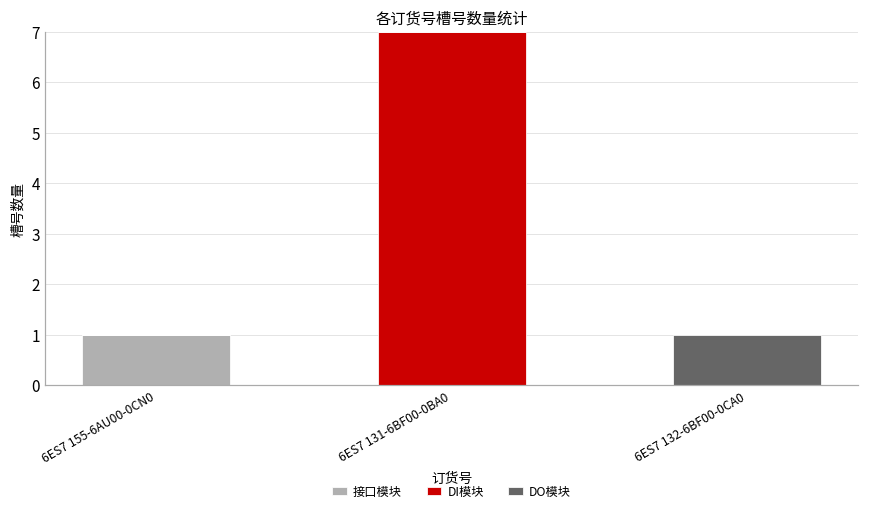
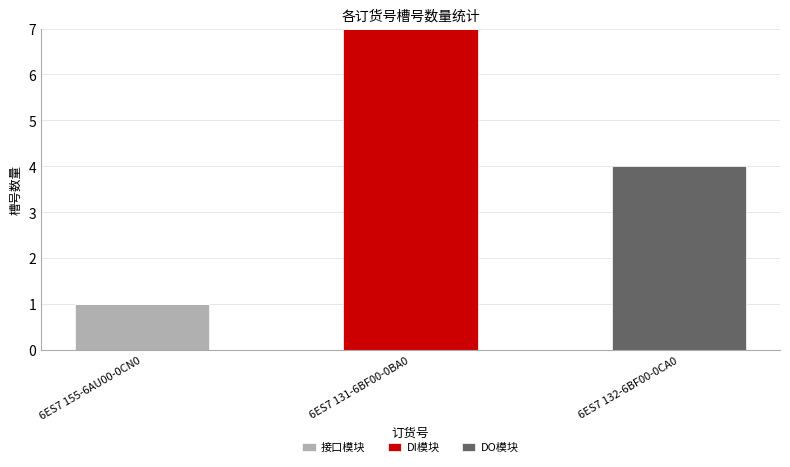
  {
    "接口模块": {
      "6ES7 155-6AU00-0CN0": 1,
      "6ES7 131-6BF00-0BA0": 0,
      "6ES7 132-6BF00-0CA0": 0
    },
    "DO模块": {
-     "6ES7 132-6BF00-0CA0": 1
+     "6ES7 132-6BF00-0CA0": 4
    }
  }
